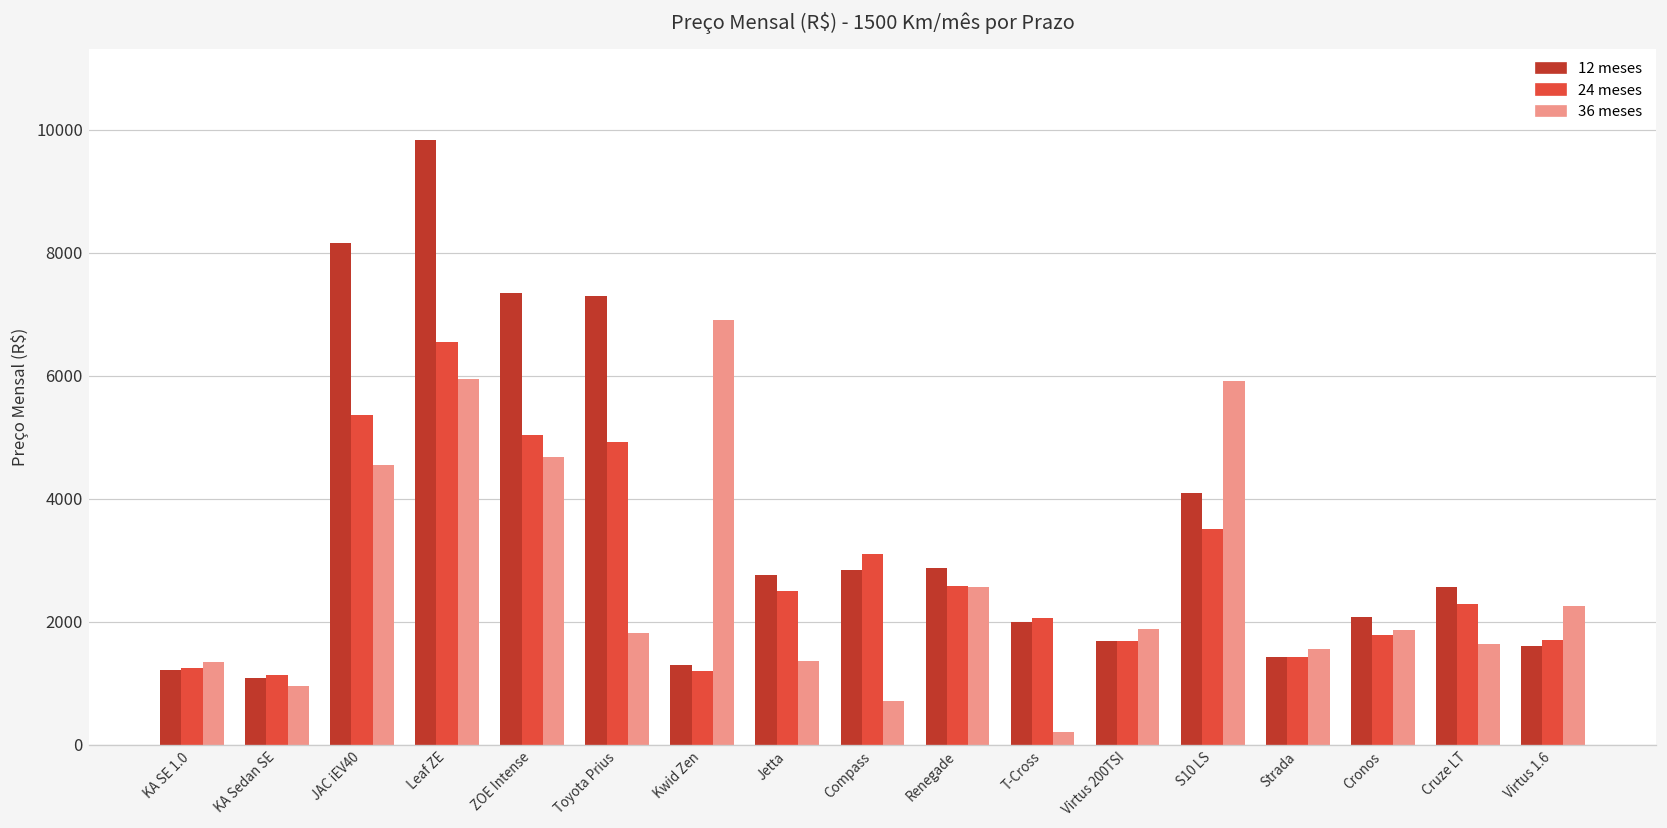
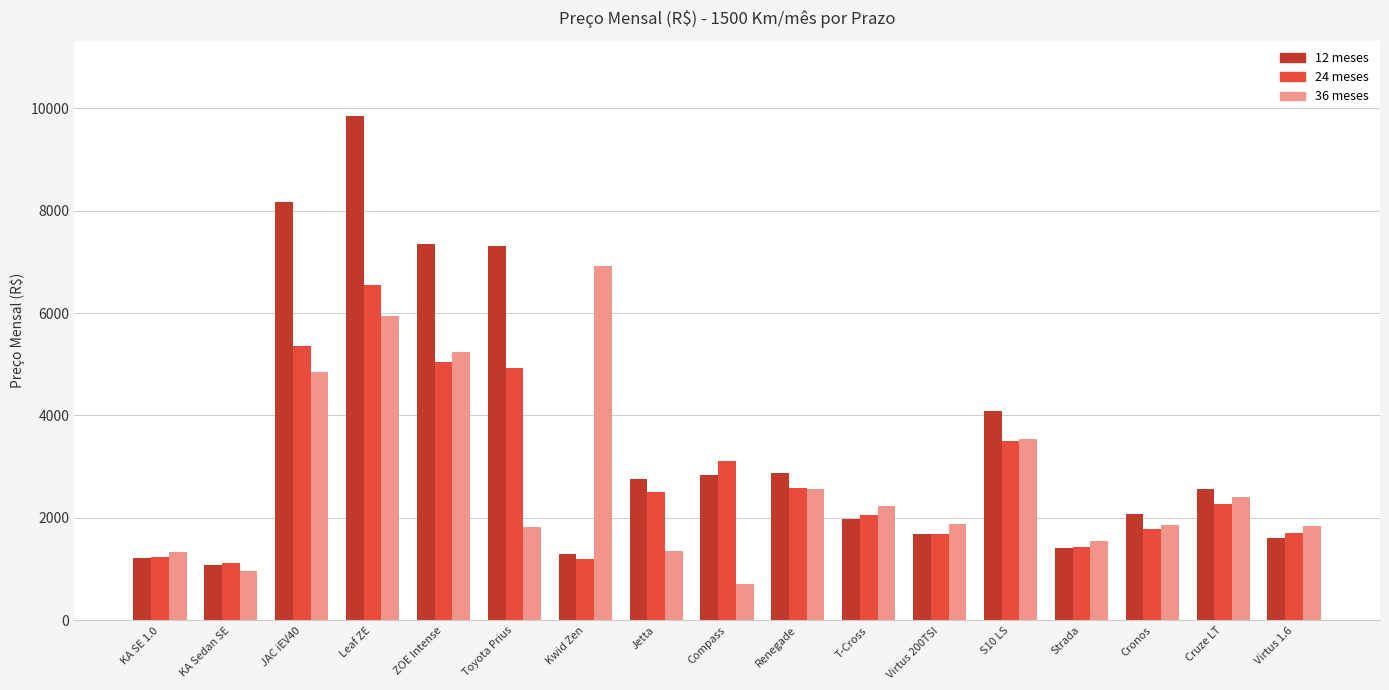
  {
    "36 meses": {
      "KA SE 1.0": 1300,
      "KA Sedan SE": 1000,
-     "JAC iEV40": 4500,
+     "JAC iEV40": 4800,
      "Leaf ZE": 5900,
-     "ZOE Intense": 4700,
+     "ZOE Intense": 5200,
      "Toyota Prius": 1800,
      "Kwid Zen": 6900,
      "Jetta": 1400,
      "Compass": 700,
      "Renegade": 2600,
-     "T-Cross": 200,
+     "T-Cross": 2200,
      "Virtus 200TSI": 1900,
-     "S10 LS": 5900,
+     "S10 LS": 3500,
      "Strada": 1600,
      "Cronos": 1900,
-     "Cruze LT": 1600,
-     "Virtus 1.6": 2300
+     "Cruze LT": 2400,
+     "Virtus 1.6": 1800
    }
  }
